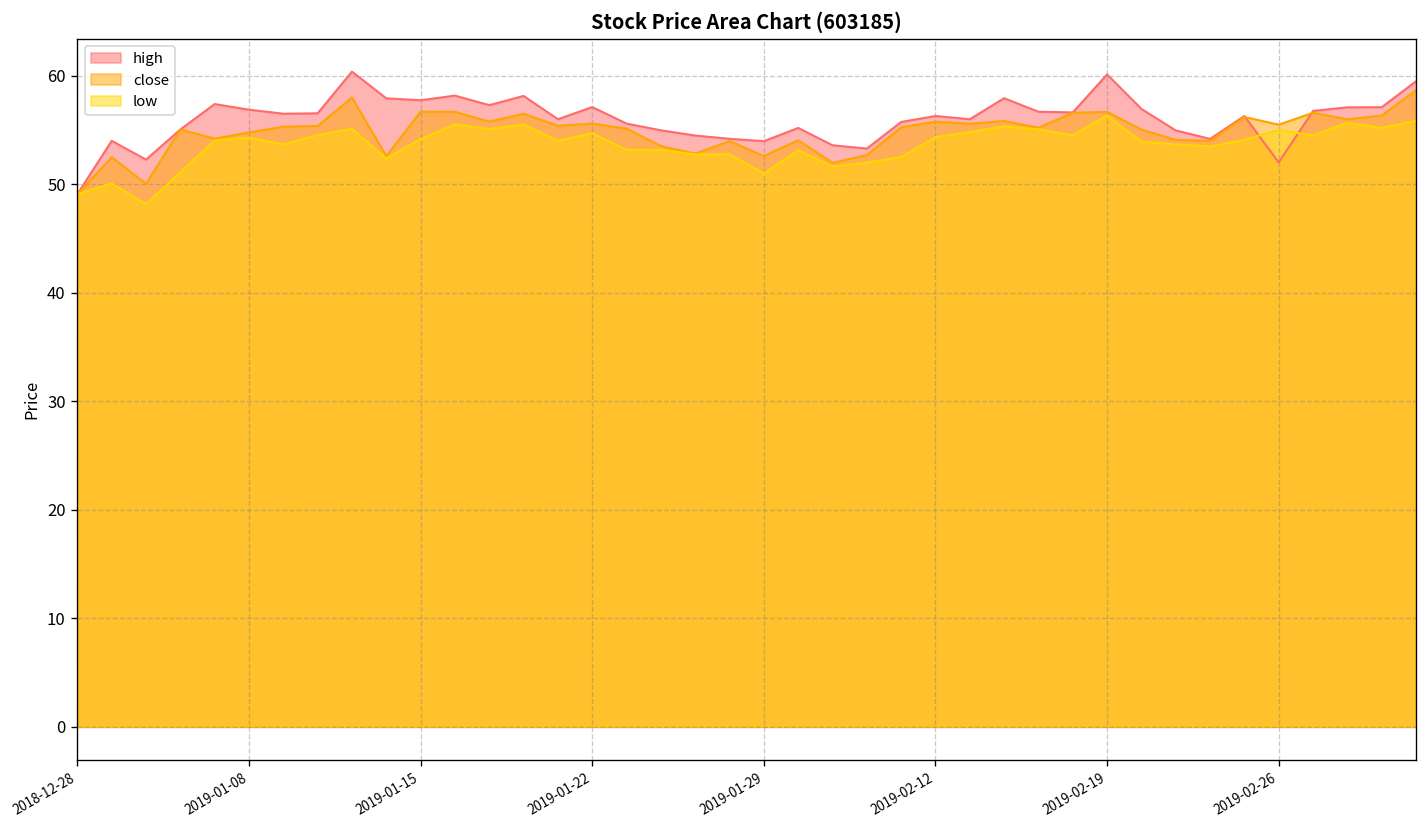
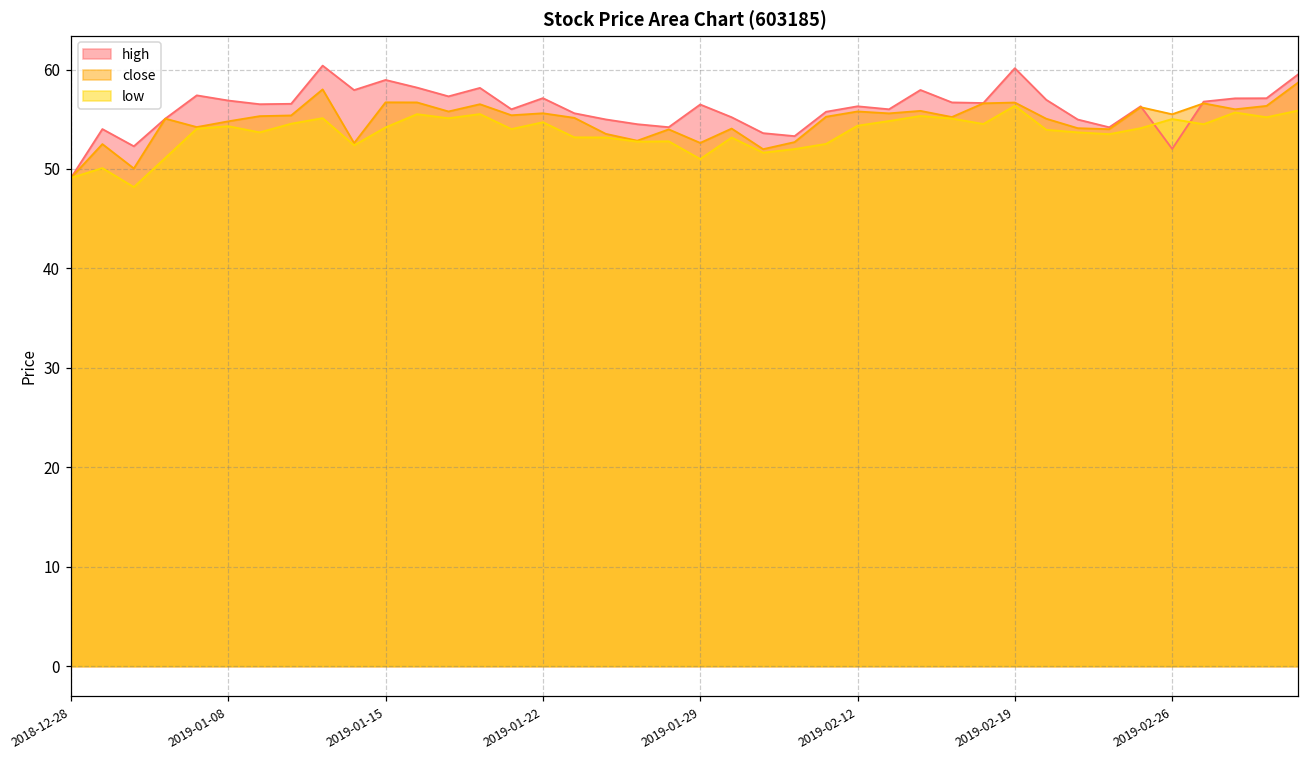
  {
    "high": {
      "2019-01-08": 57,
-     "2019-01-15": 58,
+     "2019-01-15": 59,
      "2019-01-22": 57,
-     "2019-01-29": 54,
+     "2019-01-29": 56,
      "2019-02-12": 56,
      "2019-02-19": 60,
      "2019-02-26": 52
    }
  }
